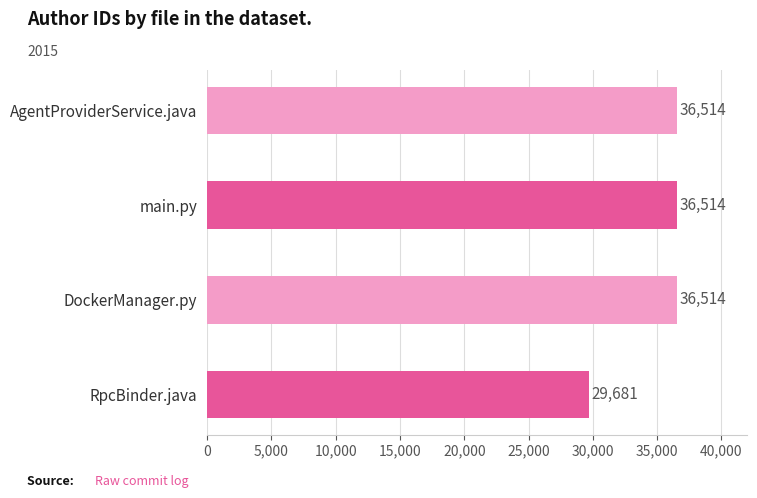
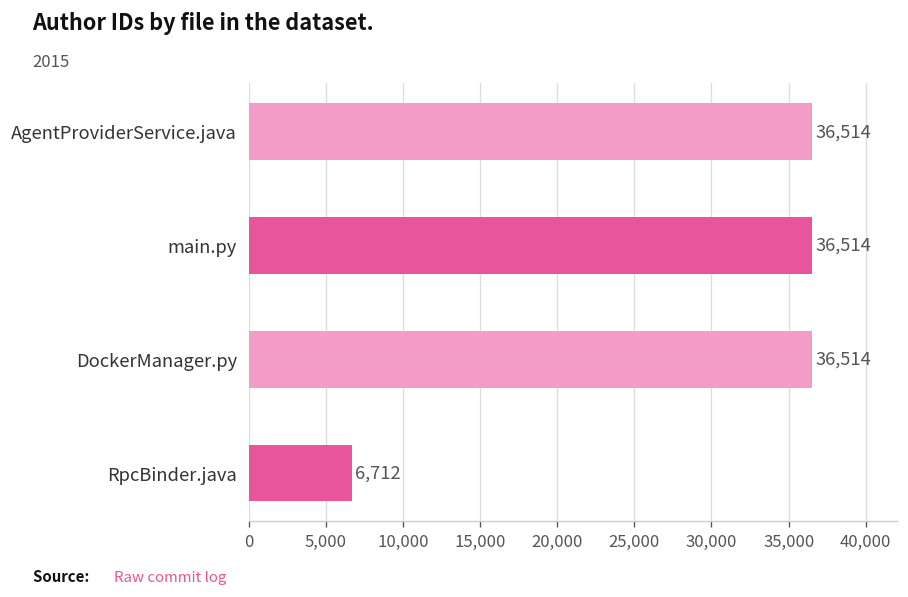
  {
    "AgentProviderService.java": "36,514",
    "main.py": "36,514",
    "DockerManager.py": "36,514",
-   "RpcBinder.java": "29,681"
+   "RpcBinder.java": "6,712"
  }
